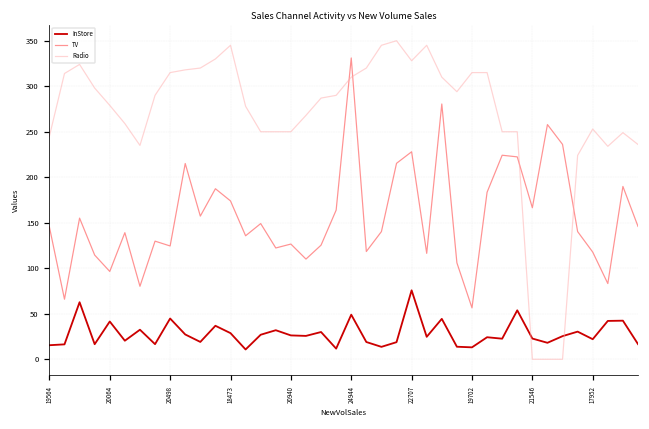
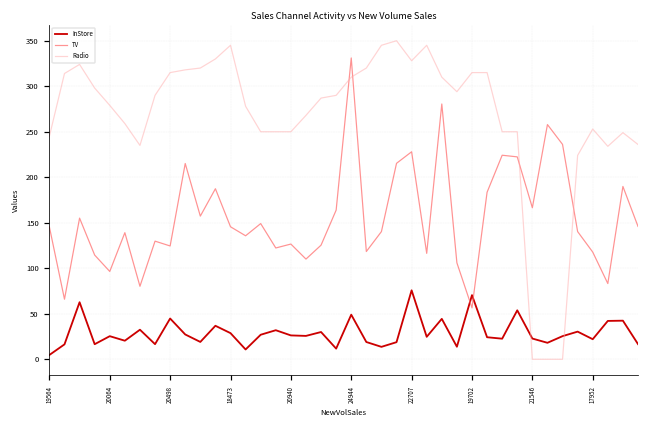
  {
    "InStore": {
-     "19564": 20,
-     "20064": 40,
+     "19564": 0,
+     "20064": 30,
      "20498": 40,
      "18473": 30,
      "20940": 30,
      "24944": 50,
      "22707": 80,
-     "19702": 10,
+     "19702": 70,
      "21546": 20,
      "17952": 20
    },
    "TV": {
      "19564": 150,
      "20064": 100,
      "20498": 120,
-     "18473": 170,
+     "18473": 150,
      "20940": 130,
      "24944": 330,
      "22707": 230,
      "19702": 60,
      "21546": 170,
      "17952": 120
    },
    "Radio": {
      "19564": 250,
      "20064": 280,
      "20498": 320,
      "18473": 350,
      "20940": 250,
      "24944": 310,
      "22707": 330,
      "19702": 320,
      "21546": 0,
      "17952": 250
    }
  }
